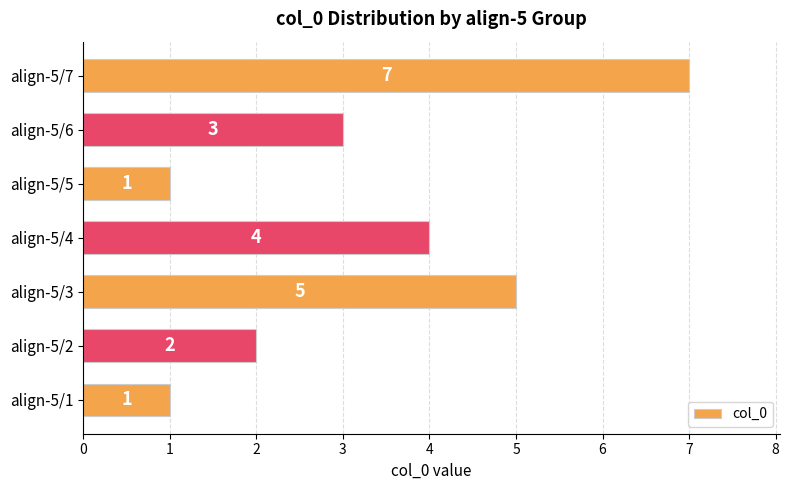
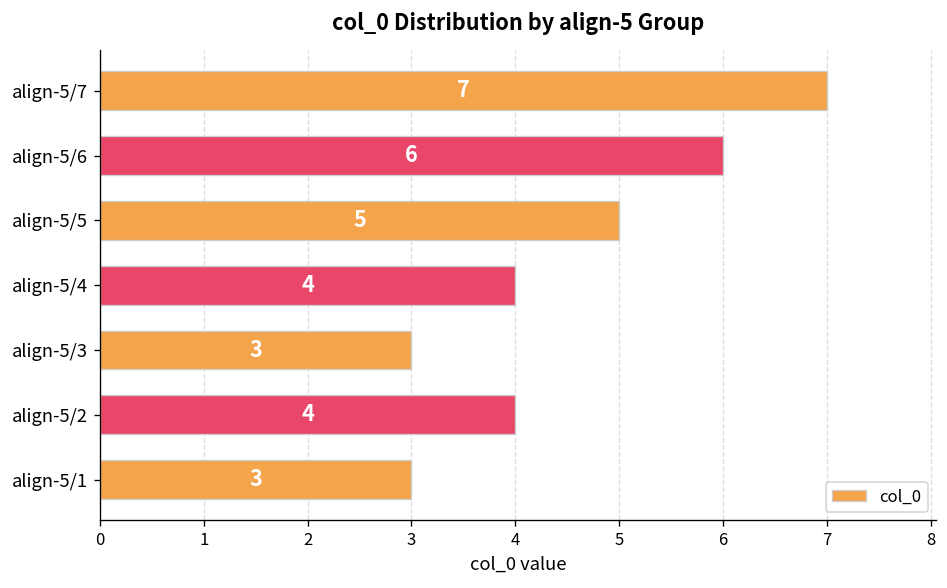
  {
    "align-5/7": 7,
-   "align-5/6": 3,
-   "align-5/5": 1,
+   "align-5/6": 6,
+   "align-5/5": 5,
    "align-5/4": 4,
-   "align-5/3": 5,
-   "align-5/2": 2,
-   "align-5/1": 1
+   "align-5/3": 3,
+   "align-5/2": 4,
+   "align-5/1": 3
  }
